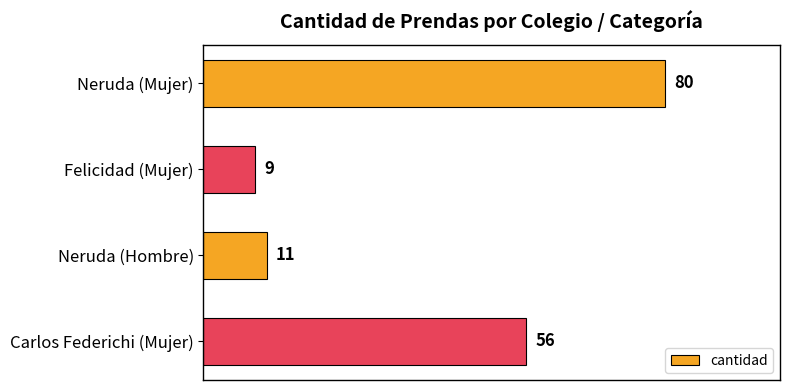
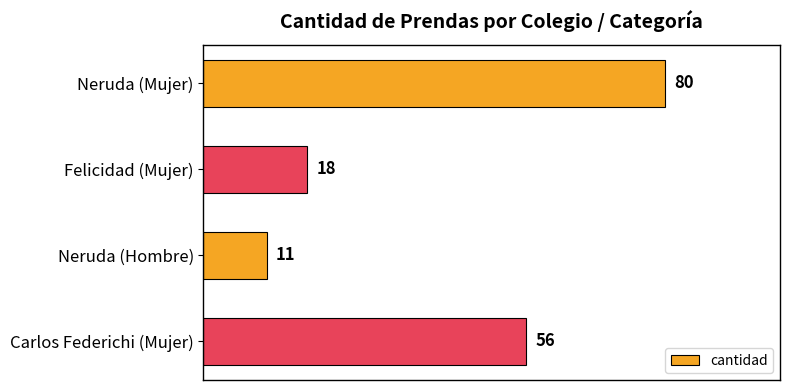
  {
    "Neruda (Mujer)": 80,
-   "Felicidad (Mujer)": 9,
+   "Felicidad (Mujer)": 18,
    "Neruda (Hombre)": 11,
    "Carlos Federichi (Mujer)": 56
  }
